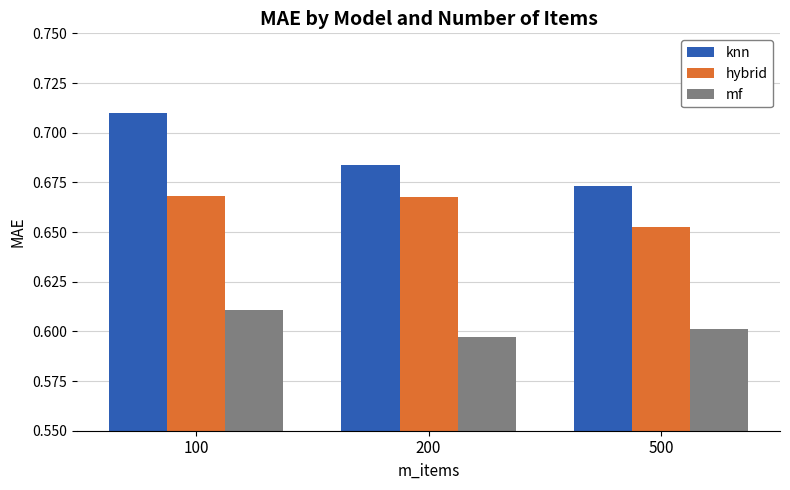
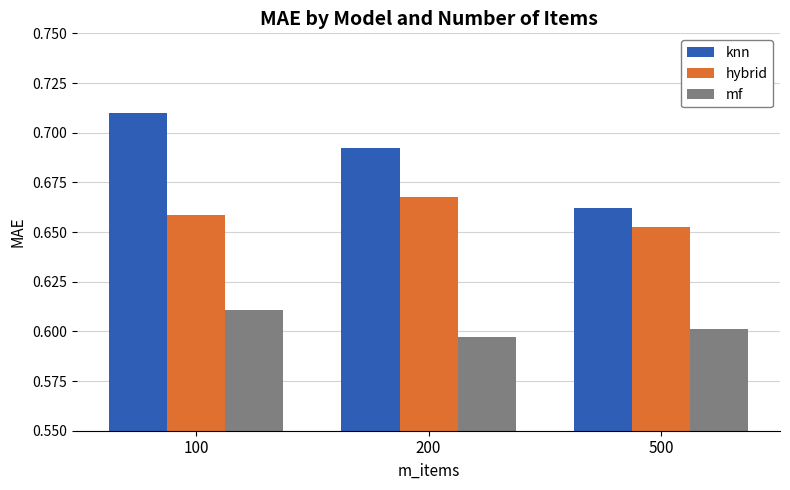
  {
    "knn": {
      "100": 0.710,
-     "200": 0.684,
-     "500": 0.673
+     "200": 0.692,
+     "500": 0.662
    },
    "hybrid": {
-     "100": 0.668,
+     "100": 0.658,
      "200": 0.668,
      "500": 0.652
    },
    "mf": {
      "100": 0.611,
      "200": 0.597,
      "500": 0.601
    }
  }
